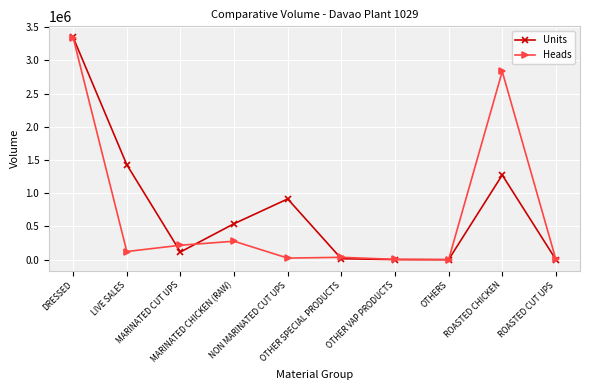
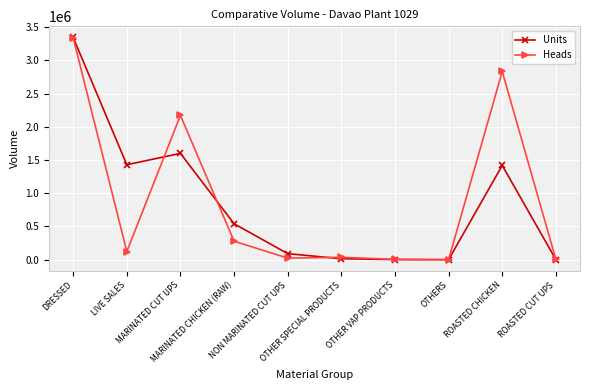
  {
    "Units": {
      "LIVE SALES": 1400000,
-     "MARINATED CUT UPS": 100000,
+     "MARINATED CUT UPS": 1600000,
      "MARINATED CHICKEN (RAW)": 500000,
-     "NON MARINATED CUT UPS": 900000,
-     "ROASTED CHICKEN": 1300000
+     "NON MARINATED CUT UPS": 100000,
+     "ROASTED CHICKEN": 1400000
    },
    "Heads": {
      "LIVE SALES": 100000,
-     "MARINATED CUT UPS": 200000,
+     "MARINATED CUT UPS": 2200000,
      "MARINATED CHICKEN (RAW)": 300000,
      "NON MARINATED CUT UPS": 0,
      "ROASTED CHICKEN": 2800000
    }
  }
